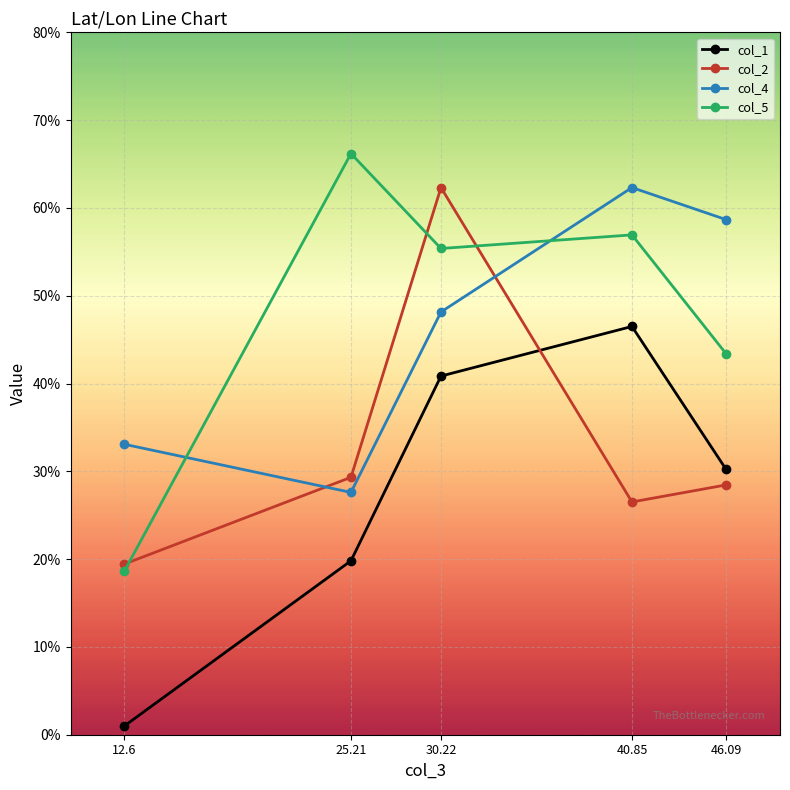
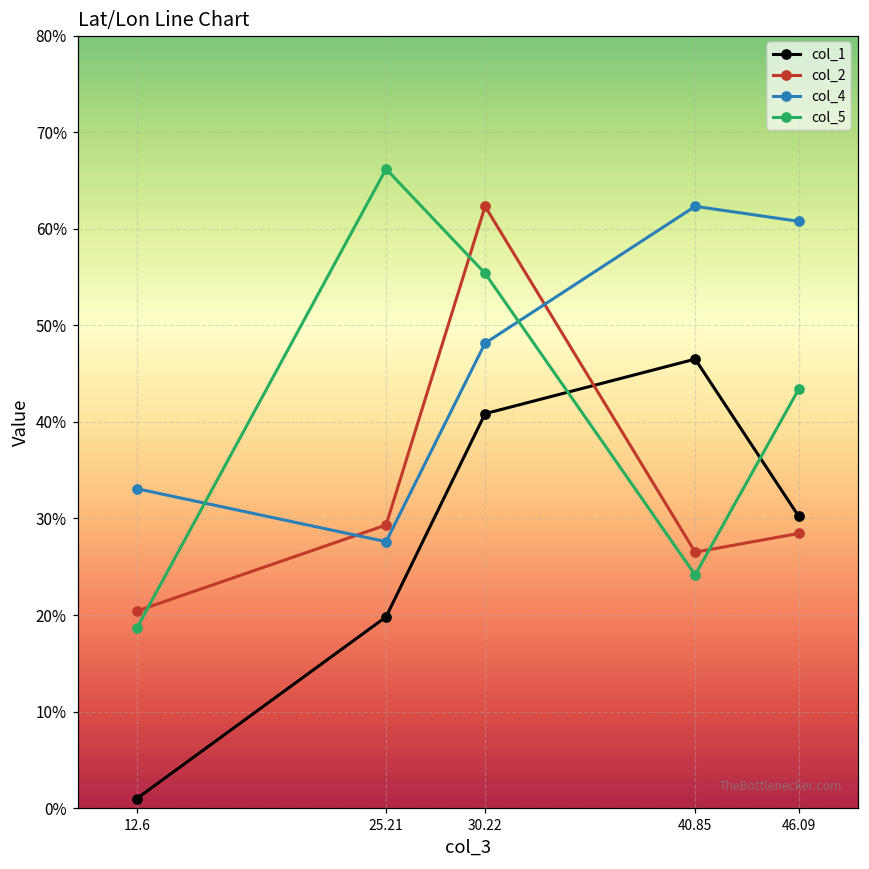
  {
    "col_1": {
      "12.6": "1%",
      "25.21": "20%",
      "30.22": "41%",
      "40.85": "47%",
      "46.09": "30%"
    },
    "col_2": {
-     "12.6": "19%",
+     "12.6": "20%",
      "25.21": "29%",
      "30.22": "62%",
      "40.85": "27%",
      "46.09": "28%"
    },
    "col_4": {
      "12.6": "33%",
      "25.21": "28%",
      "30.22": "48%",
      "40.85": "62%",
-     "46.09": "59%"
+     "46.09": "61%"
    },
    "col_5": {
      "12.6": "19%",
      "25.21": "66%",
      "30.22": "55%",
-     "40.85": "57%",
+     "40.85": "24%",
      "46.09": "43%"
    }
  }
